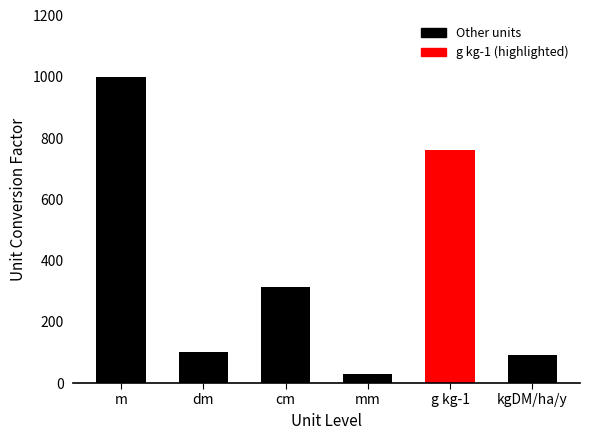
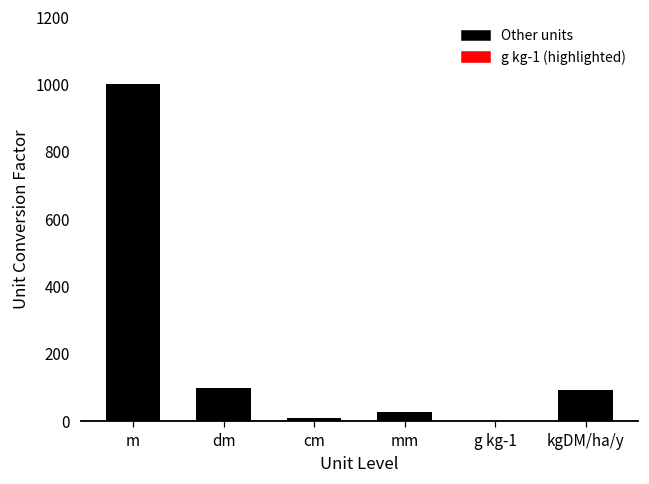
  {
    "m": 1000,
    "dm": 100,
-   "cm": 310,
+   "cm": 10,
    "mm": 30,
-   "g kg-1": 760,
+   "g kg-1": 0,
    "kgDM/ha/y": 90
  }
